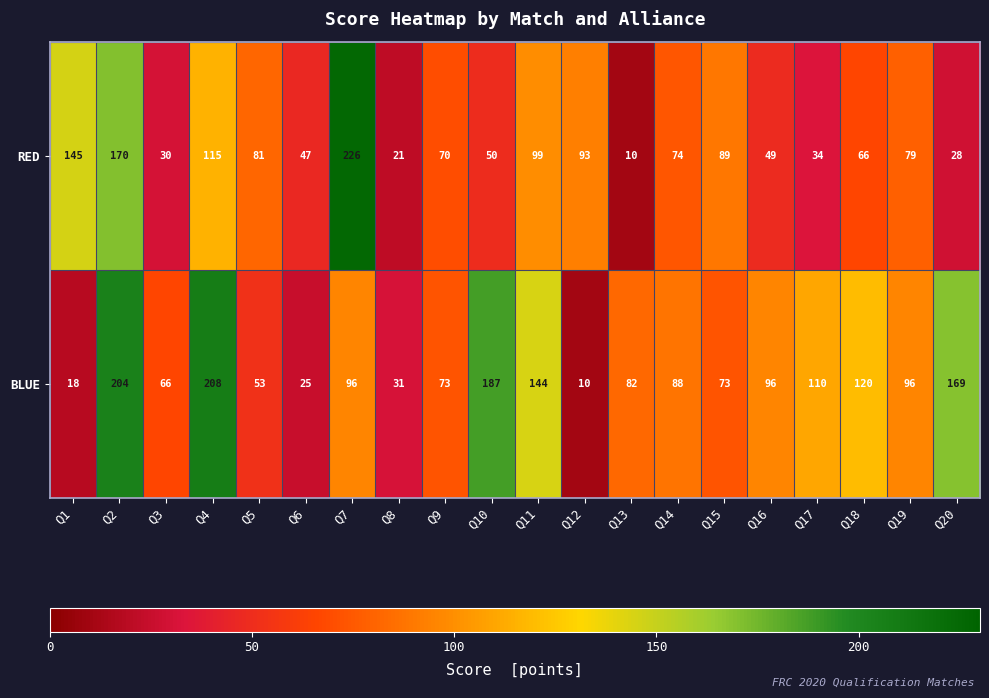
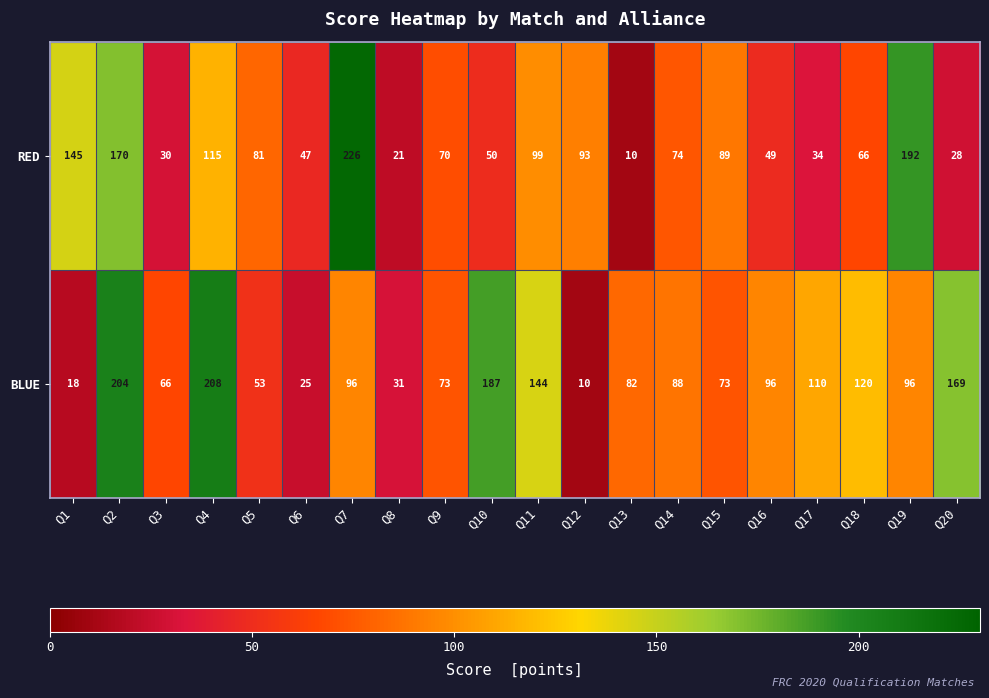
  {
    "RED": {
      "Q1": 145,
      "Q2": 170,
      "Q3": 30,
      "Q4": 115,
      "Q5": 81,
      "Q6": 47,
      "Q7": 226,
      "Q8": 21,
      "Q9": 70,
      "Q10": 50,
      "Q11": 99,
      "Q12": 93,
      "Q13": 10,
      "Q14": 74,
      "Q15": 89,
      "Q16": 49,
      "Q17": 34,
      "Q18": 66,
-     "Q19": 79,
+     "Q19": 192,
      "Q20": 28
    },
    "BLUE": {
      "Q1": 18,
      "Q2": 204,
      "Q3": 66,
      "Q4": 208,
      "Q5": 53,
      "Q6": 25,
      "Q7": 96,
      "Q8": 31,
      "Q9": 73,
      "Q10": 187,
      "Q11": 144,
      "Q12": 10,
      "Q13": 82,
      "Q14": 88,
      "Q15": 73,
      "Q16": 96,
      "Q17": 110,
      "Q18": 120,
      "Q19": 96,
      "Q20": 169
    }
  }
